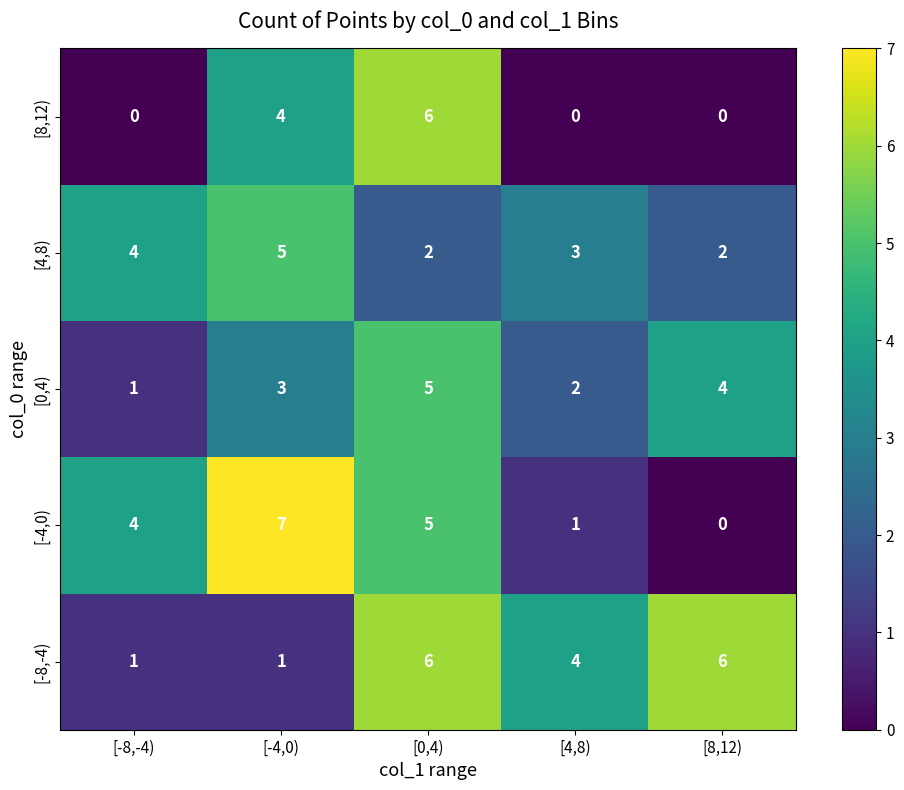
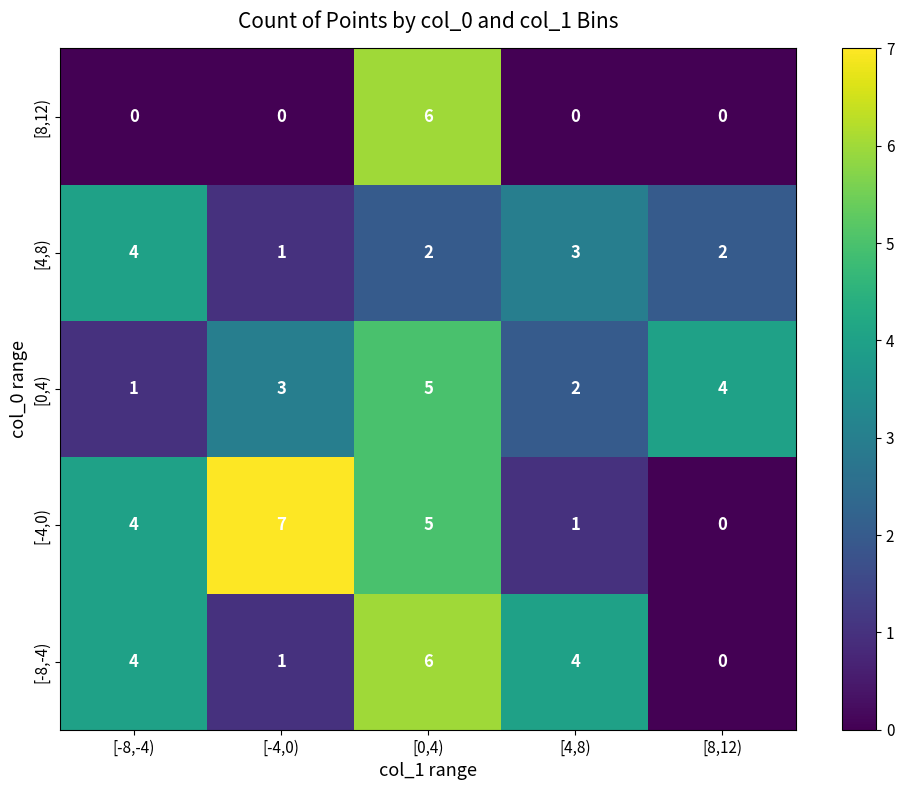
  {
    "[8,12)": {
      "[-8,-4)": 0,
-     "[-4,0)": 4,
+     "[-4,0)": 0,
      "[0,4)": 6,
      "[4,8)": 0,
      "[8,12)": 0
    },
    "[4,8)": {
      "[-8,-4)": 4,
-     "[-4,0)": 5,
+     "[-4,0)": 1,
      "[0,4)": 2,
      "[4,8)": 3,
      "[8,12)": 2
    },
    "[0,4)": {
      "[-8,-4)": 1,
      "[-4,0)": 3,
      "[0,4)": 5,
      "[4,8)": 2,
      "[8,12)": 4
    },
    "[-4,0)": {
      "[-8,-4)": 4,
      "[-4,0)": 7,
      "[0,4)": 5,
      "[4,8)": 1,
      "[8,12)": 0
    },
    "[-8,-4)": {
-     "[-8,-4)": 1,
+     "[-8,-4)": 4,
      "[-4,0)": 1,
      "[0,4)": 6,
      "[4,8)": 4,
-     "[8,12)": 6
+     "[8,12)": 0
    }
  }
